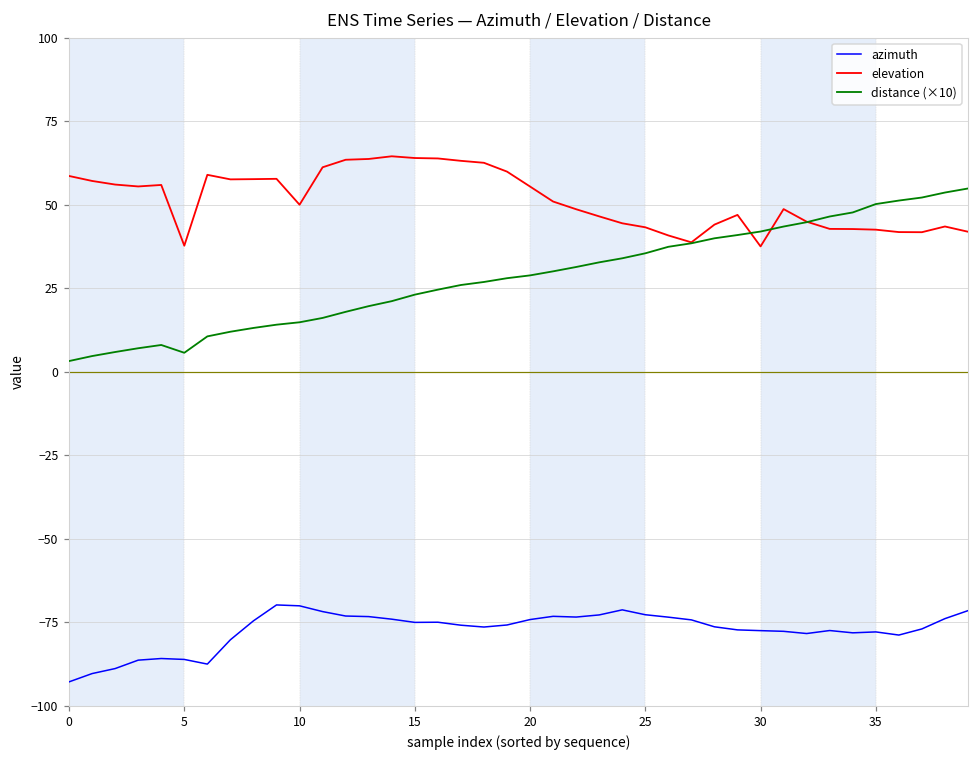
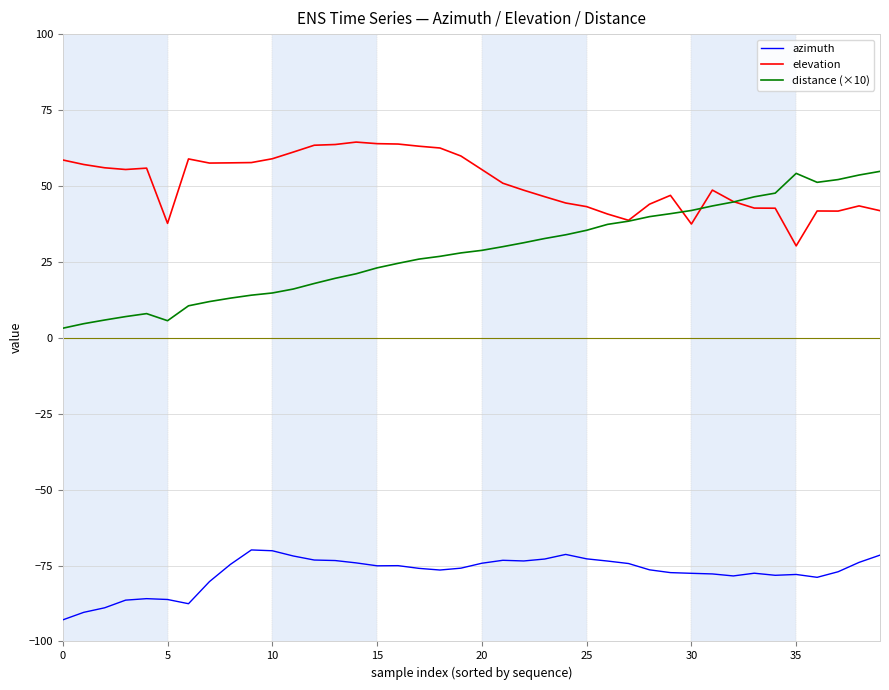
  {
    "azimuth": {
      "0": -93,
      "5": -86,
      "10": -70,
      "15": -75,
      "20": -74,
      "25": -73,
      "30": -78,
      "35": -78
    },
    "elevation": {
      "0": 59,
      "5": 38,
-     "10": 50,
+     "10": 59,
      "15": 64,
      "20": 55,
      "25": 43,
      "30": 37,
-     "35": 42
+     "35": 30
    },
    "distance (×10)": {
      "0": 3,
      "5": 6,
      "10": 15,
      "15": 23,
      "20": 29,
      "25": 35,
      "30": 42,
-     "35": 50
+     "35": 54
    }
  }
